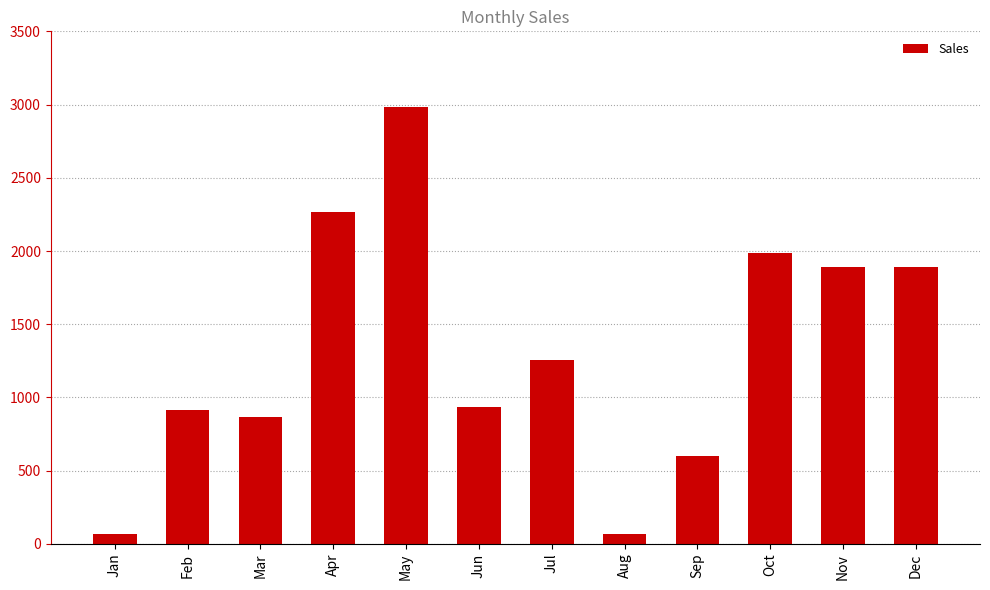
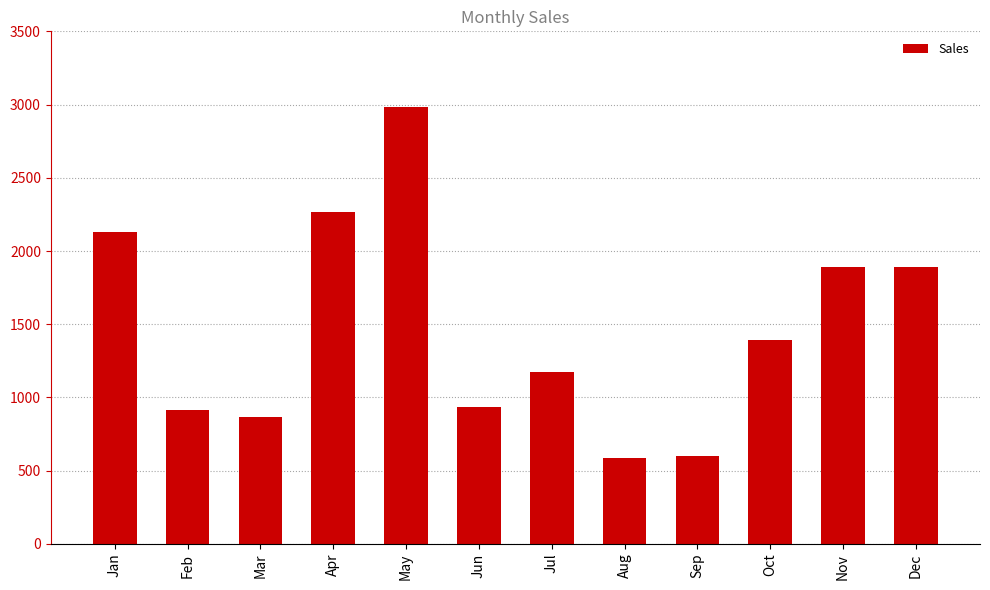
  {
-   "Jan": 70,
+   "Jan": 2130,
    "Feb": 920,
    "Mar": 870,
    "Apr": 2270,
    "May": 2990,
    "Jun": 940,
-   "Jul": 1260,
-   "Aug": 70,
+   "Jul": 1180,
+   "Aug": 590,
    "Sep": 600,
-   "Oct": 1990,
+   "Oct": 1390,
    "Nov": 1890,
    "Dec": 1890
  }
